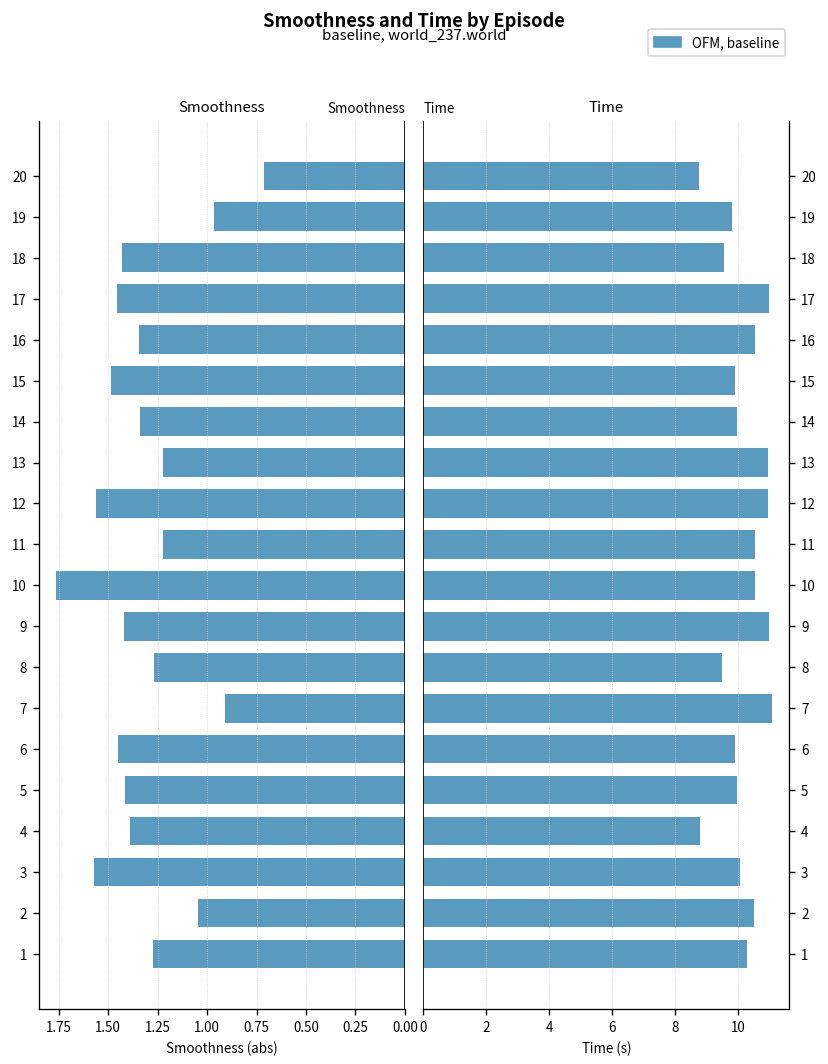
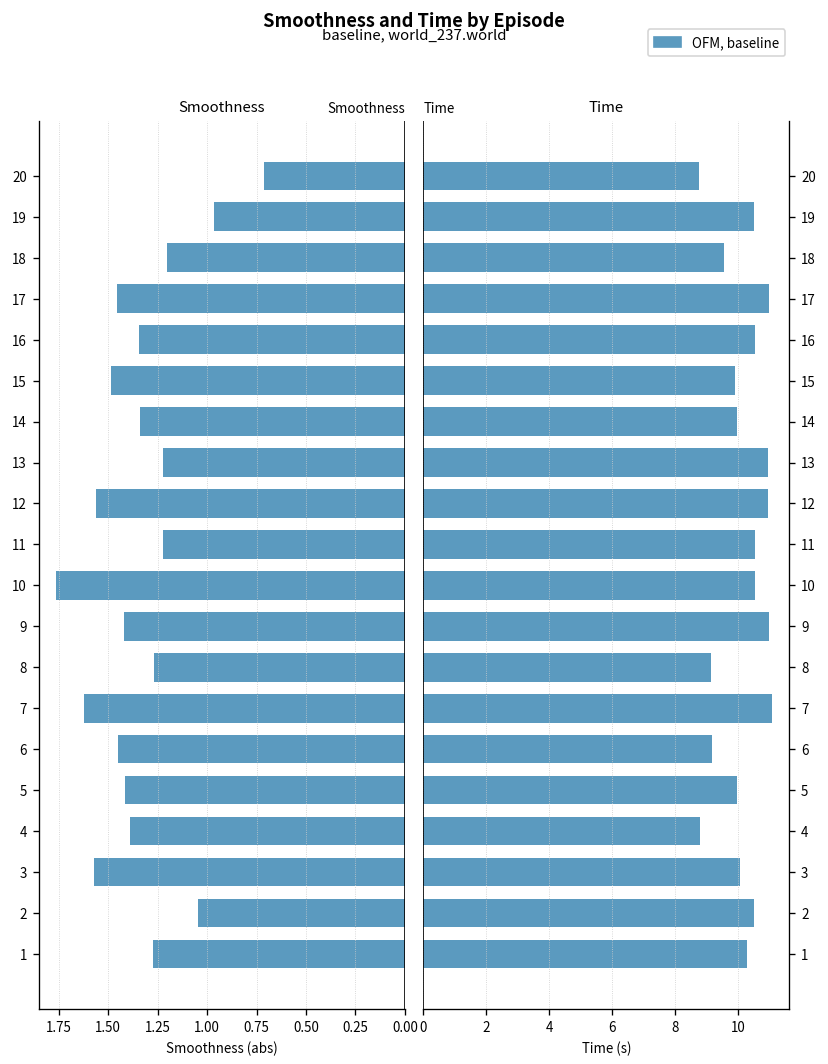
  {
    "Smoothness": {
      "20": 0.71,
      "19": 0.96,
-     "18": 1.43,
+     "18": 1.20,
      "17": 1.46,
      "16": 1.35,
      "15": 1.49,
      "14": 1.34,
      "13": 1.22,
      "12": 1.56,
      "11": 1.23,
      "10": 1.76,
      "9": 1.42,
      "8": 1.27,
-     "7": 0.91,
+     "7": 1.62,
      "6": 1.45,
      "5": 1.42,
      "4": 1.39,
      "3": 1.57,
      "2": 1.05,
      "1": 1.27
    },
    "Time": {
      "20": 8.8,
-     "19": 9.8,
+     "19": 10.5,
      "18": 9.5,
      "17": 11.0,
      "16": 10.5,
      "15": 9.9,
      "14": 10.0,
      "13": 11.0,
      "12": 10.9,
      "11": 10.5,
      "10": 10.5,
      "9": 11.0,
-     "8": 9.5,
+     "8": 9.1,
      "7": 11.1,
-     "6": 9.9,
+     "6": 9.2,
      "5": 10.0,
      "4": 8.8,
      "3": 10.1,
      "2": 10.5,
      "1": 10.3
    }
  }
